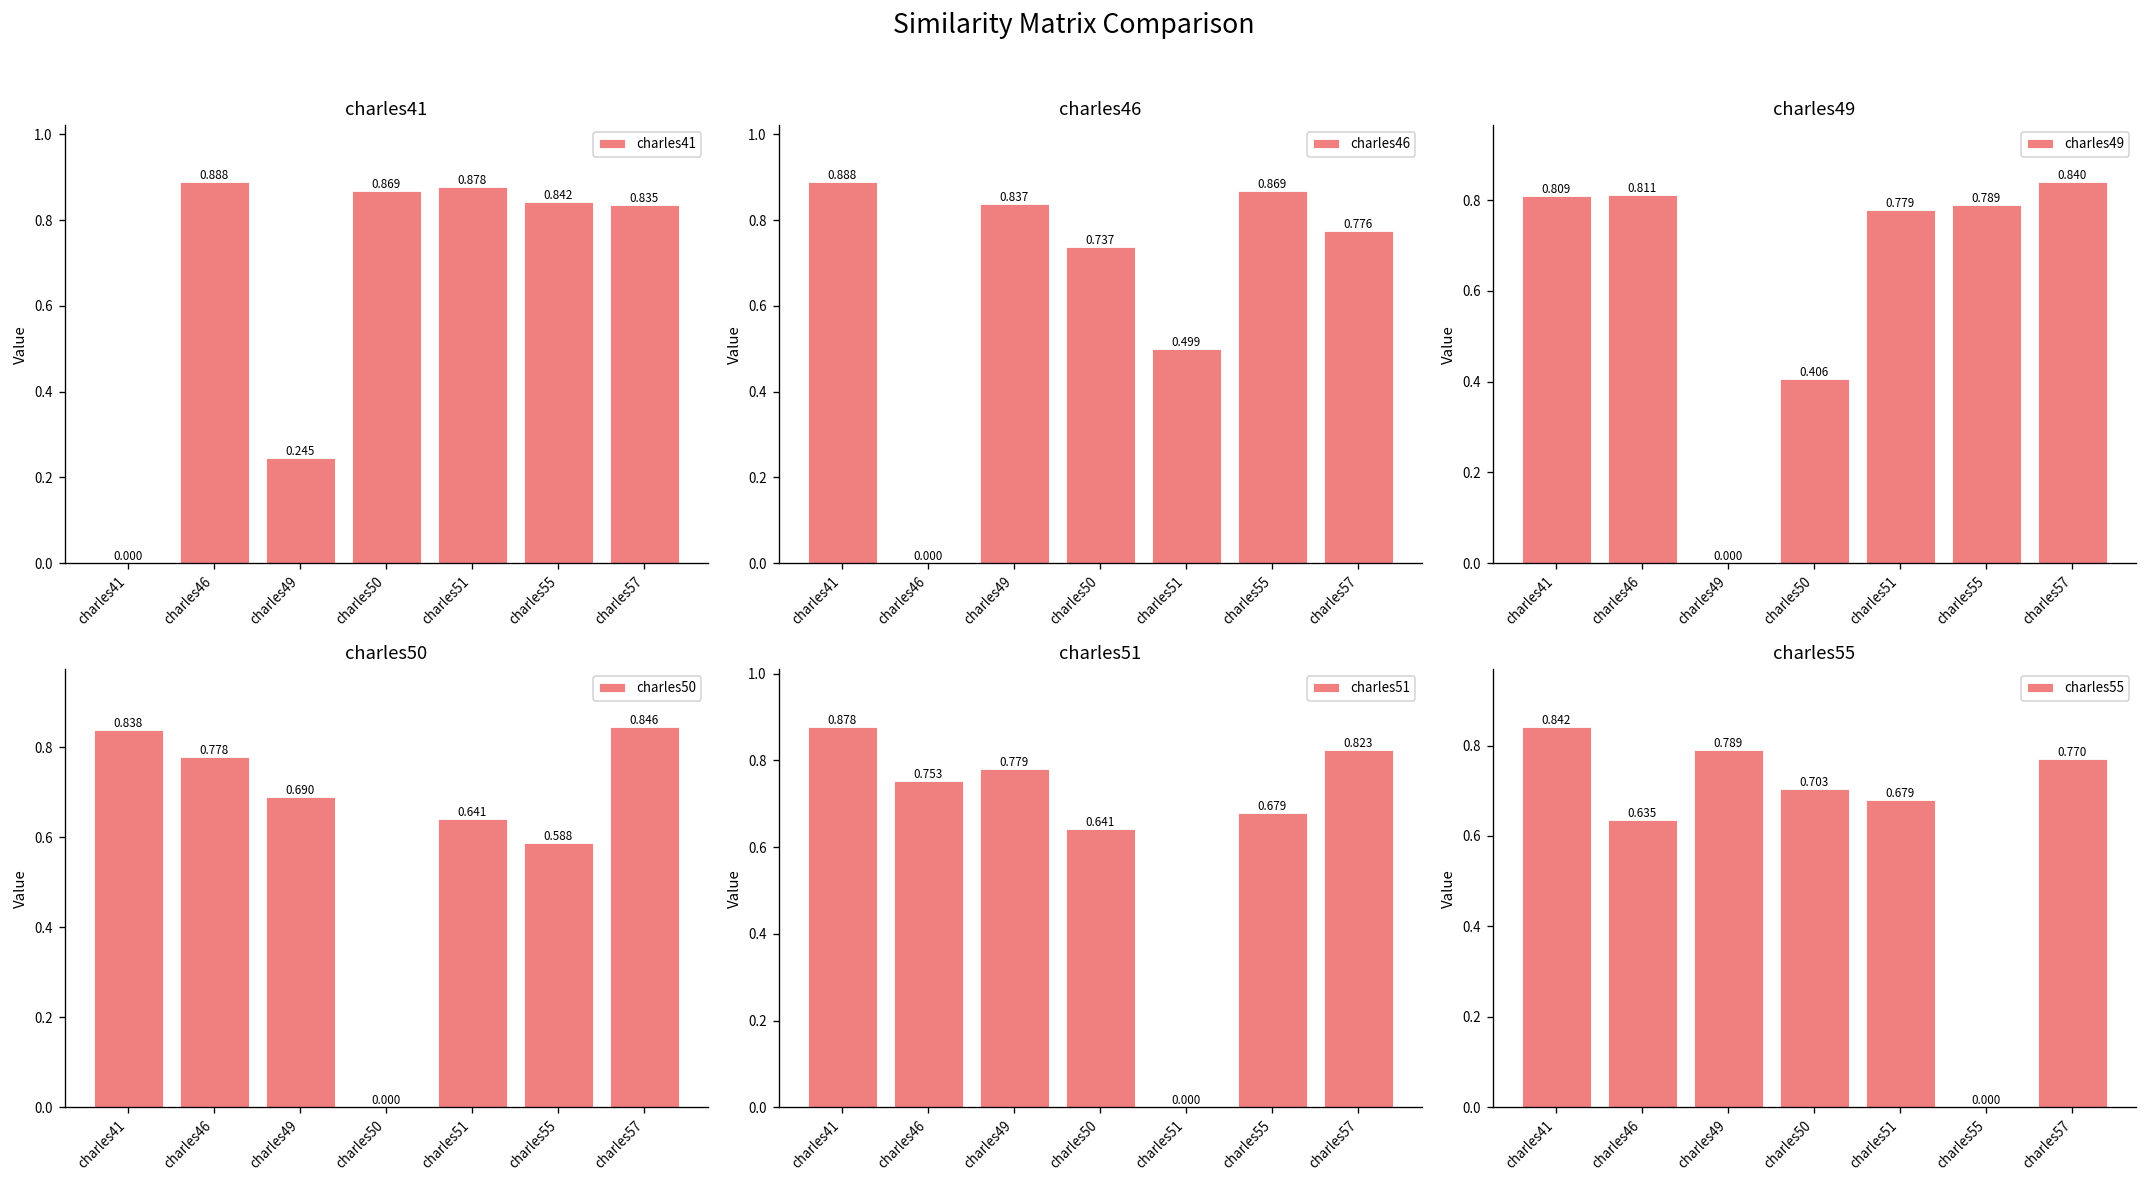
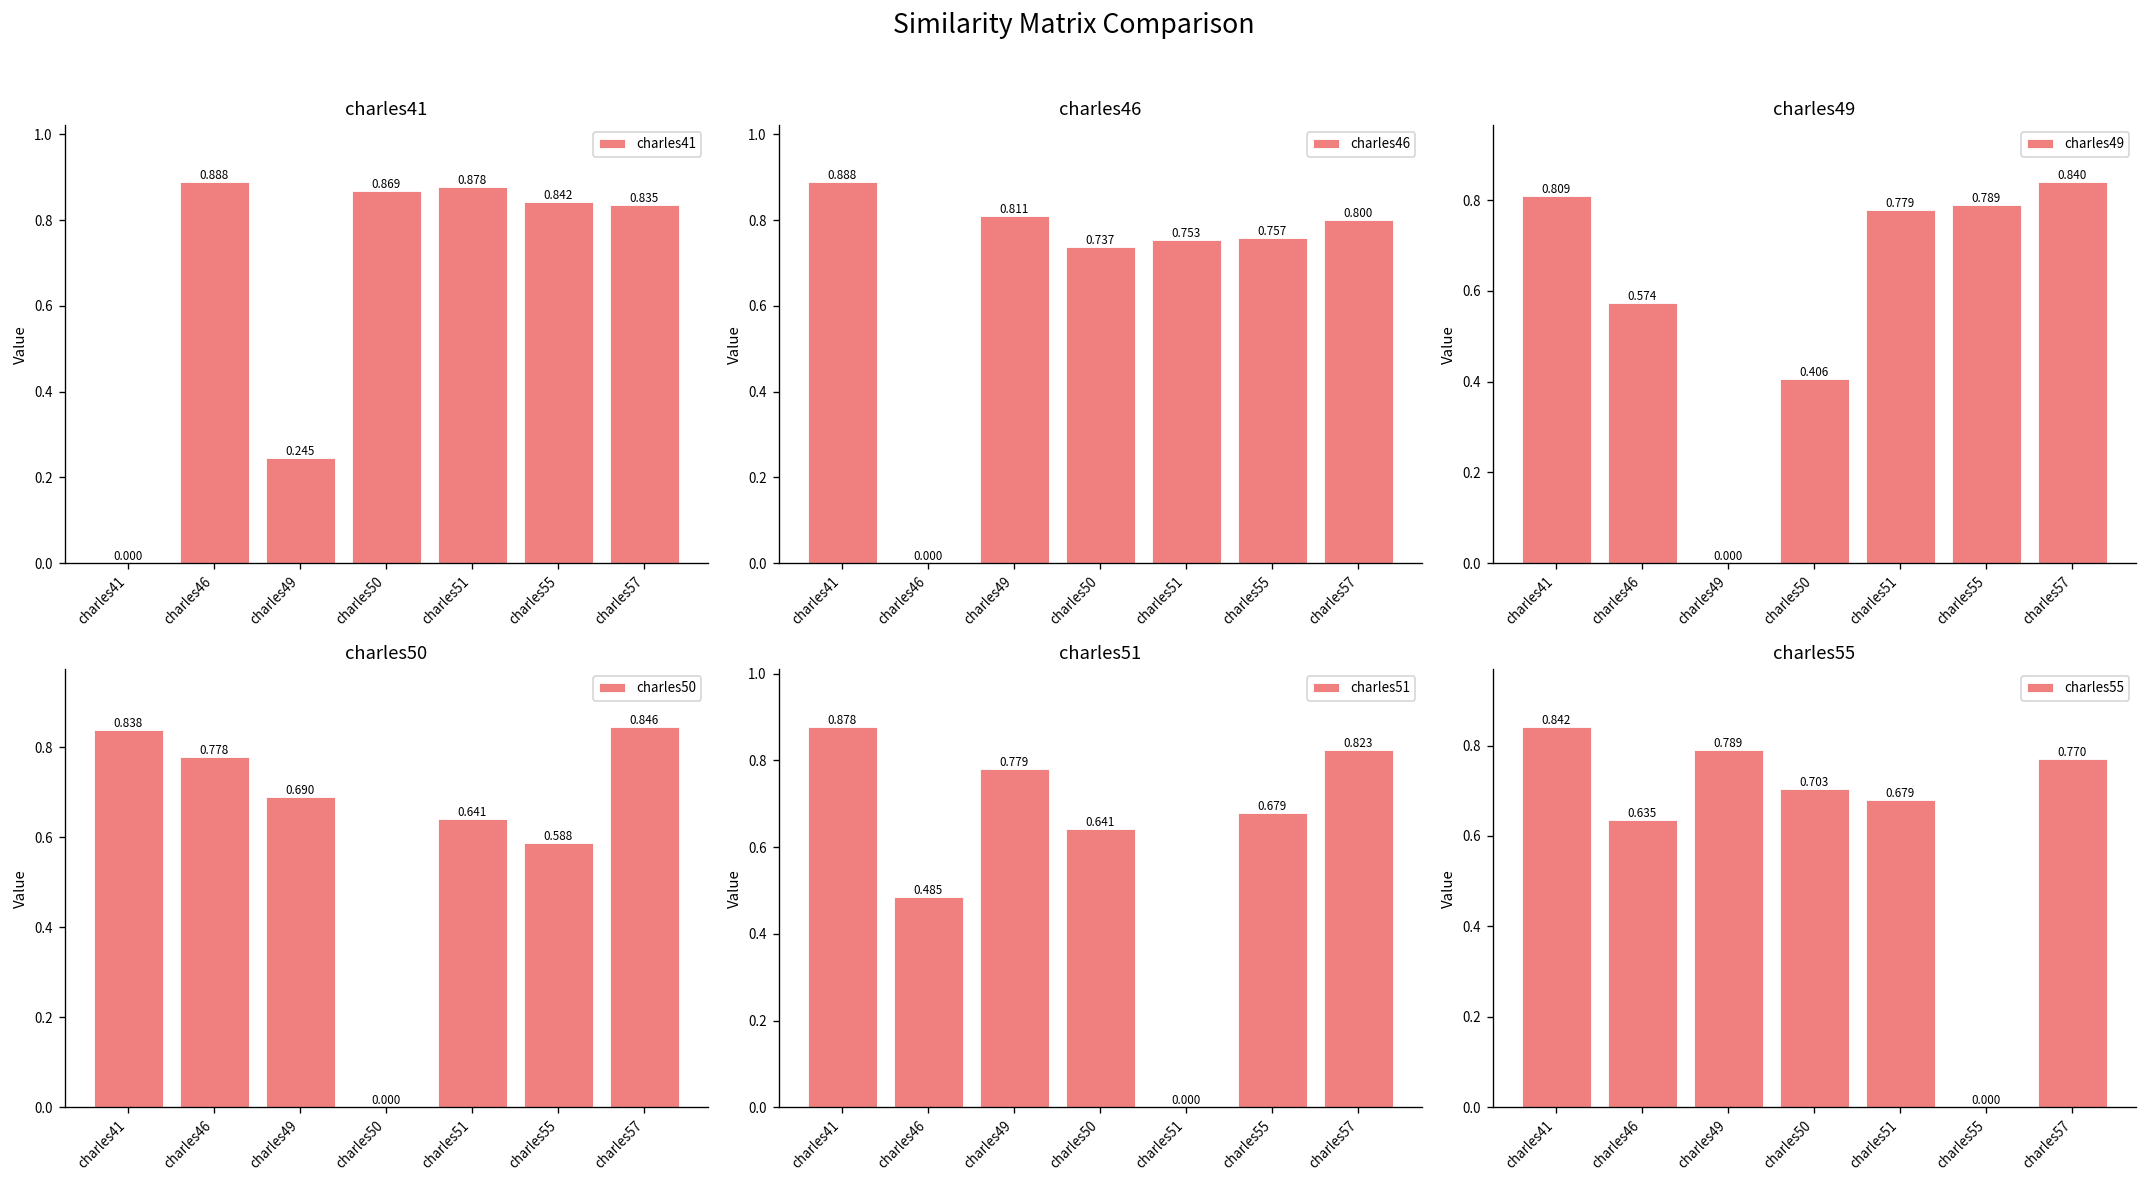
  {
    "charles41": {
      "charles41": 0.000,
      "charles46": 0.888,
      "charles49": 0.245,
      "charles50": 0.869,
      "charles51": 0.878,
      "charles55": 0.842,
      "charles57": 0.835
    },
    "charles46": {
      "charles41": 0.888,
      "charles46": 0.000,
-     "charles49": 0.837,
+     "charles49": 0.811,
      "charles50": 0.737,
-     "charles51": 0.499,
-     "charles55": 0.869,
-     "charles57": 0.776
+     "charles51": 0.753,
+     "charles55": 0.757,
+     "charles57": 0.800
    },
    "charles49": {
      "charles41": 0.809,
-     "charles46": 0.811,
+     "charles46": 0.574,
      "charles49": 0.000,
      "charles50": 0.406,
      "charles51": 0.779,
      "charles55": 0.789,
      "charles57": 0.840
    },
    "charles50": {
      "charles41": 0.838,
      "charles46": 0.778,
      "charles49": 0.690,
      "charles50": 0.000,
      "charles51": 0.641,
      "charles55": 0.588,
      "charles57": 0.846
    },
    "charles51": {
      "charles41": 0.878,
-     "charles46": 0.753,
+     "charles46": 0.485,
      "charles49": 0.779,
      "charles50": 0.641,
      "charles51": 0.000,
      "charles55": 0.679,
      "charles57": 0.823
    },
    "charles55": {
      "charles41": 0.842,
      "charles46": 0.635,
      "charles49": 0.789,
      "charles50": 0.703,
      "charles51": 0.679,
      "charles55": 0.000,
      "charles57": 0.770
    }
  }
